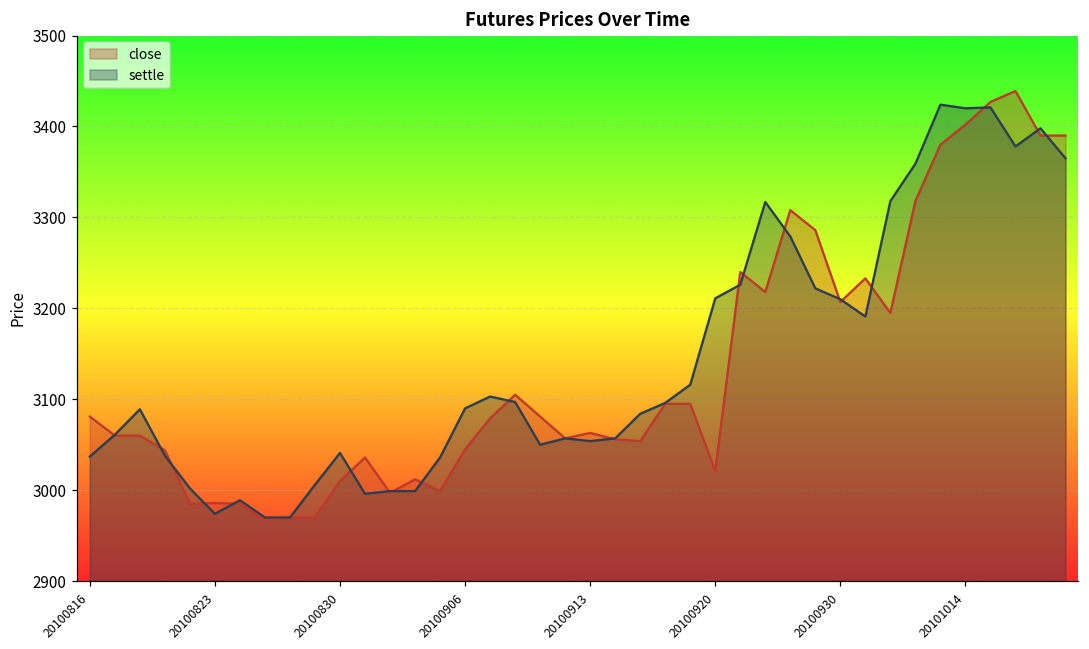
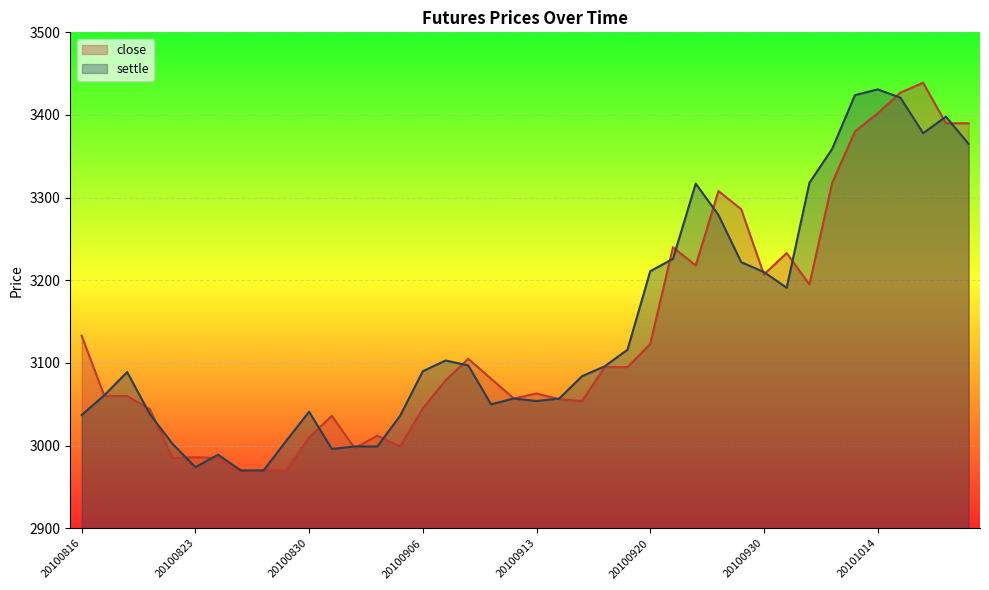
  {
    "close": {
-     "20100816": 3080,
+     "20100816": 3130,
      "20100823": 2990,
      "20100830": 3010,
      "20100906": 3050,
      "20100913": 3060,
-     "20100920": 3020,
+     "20100920": 3120,
      "20101014": 3400
    },
    "settle": {
      "20100816": 3040,
      "20100823": 2970,
      "20100830": 3040,
      "20100906": 3090,
      "20100913": 3050,
      "20100920": 3210,
-     "20101014": 3420
+     "20101014": 3430
    }
  }
